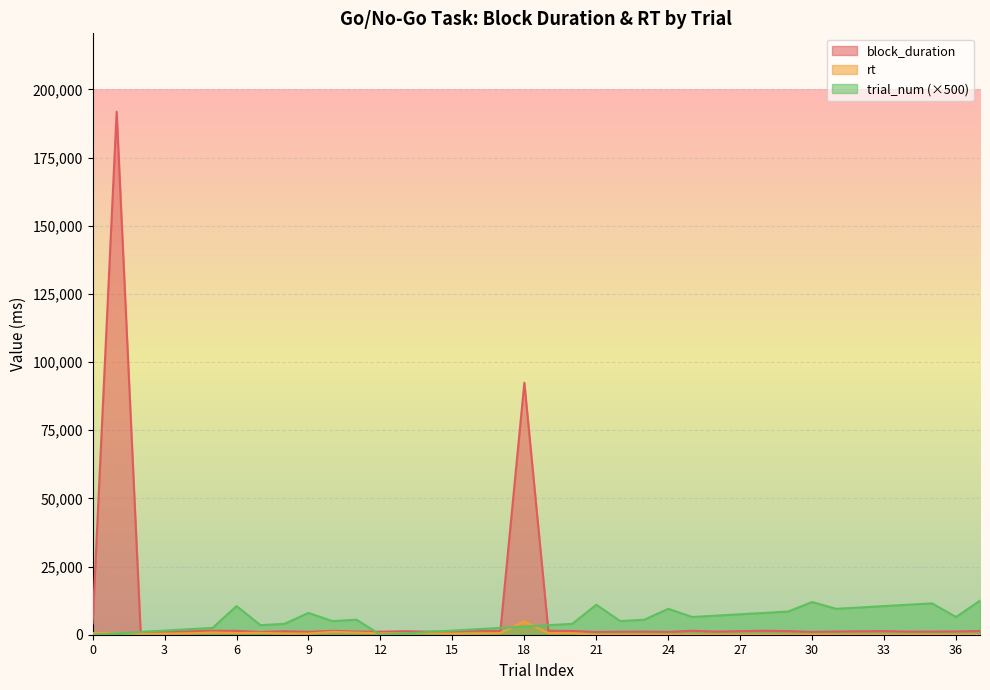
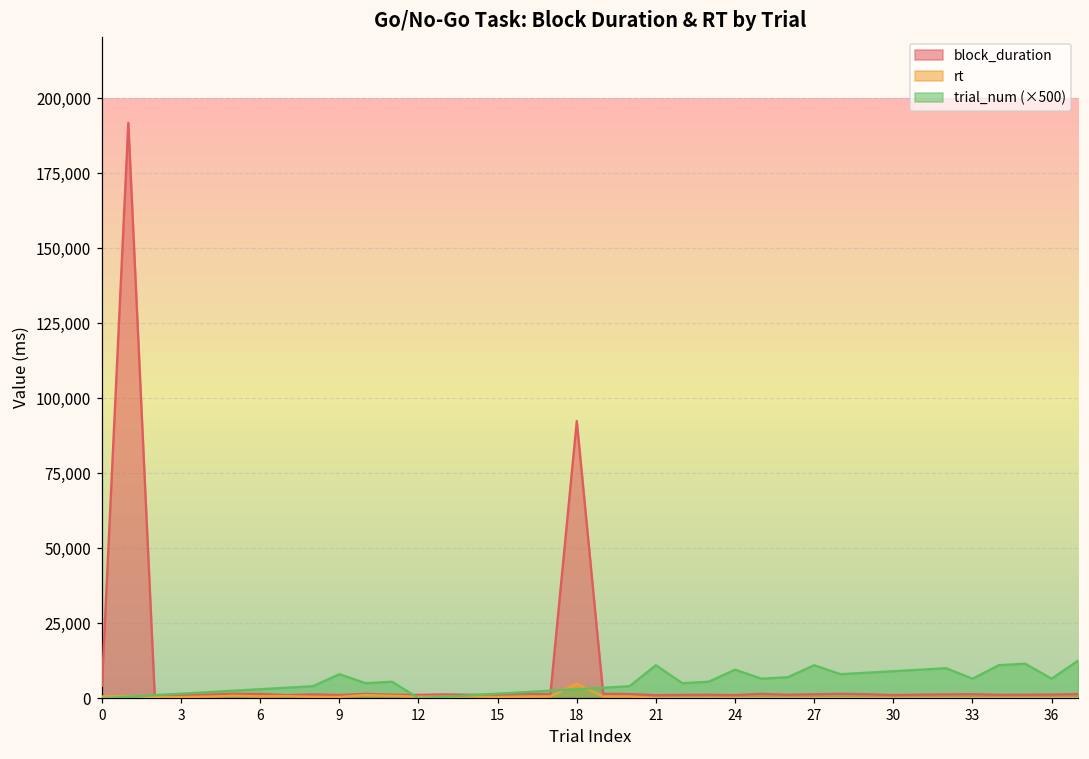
  {
    "block_duration": {
      "0": "4,000",
      "18": "92,000",
      "21": "1,000",
      "24": "1,000",
      "27": "1,000",
      "30": "1,000",
      "33": "1,000",
      "36": "1,000"
    },
    "rt": {
      "18": "5,000",
      "21": "0",
      "24": "0",
      "27": "0",
      "30": "0",
      "33": "0",
      "36": "0"
    },
    "trial_num (×500)": {
-     "6": "11,000",
+     "6": "3,000",
      "9": "8,000",
      "18": "3,000",
      "21": "11,000",
      "24": "10,000",
-     "27": "8,000",
-     "30": "12,000",
-     "33": "11,000",
+     "27": "11,000",
+     "30": "9,000",
+     "33": "7,000",
      "36": "7,000"
    }
  }
